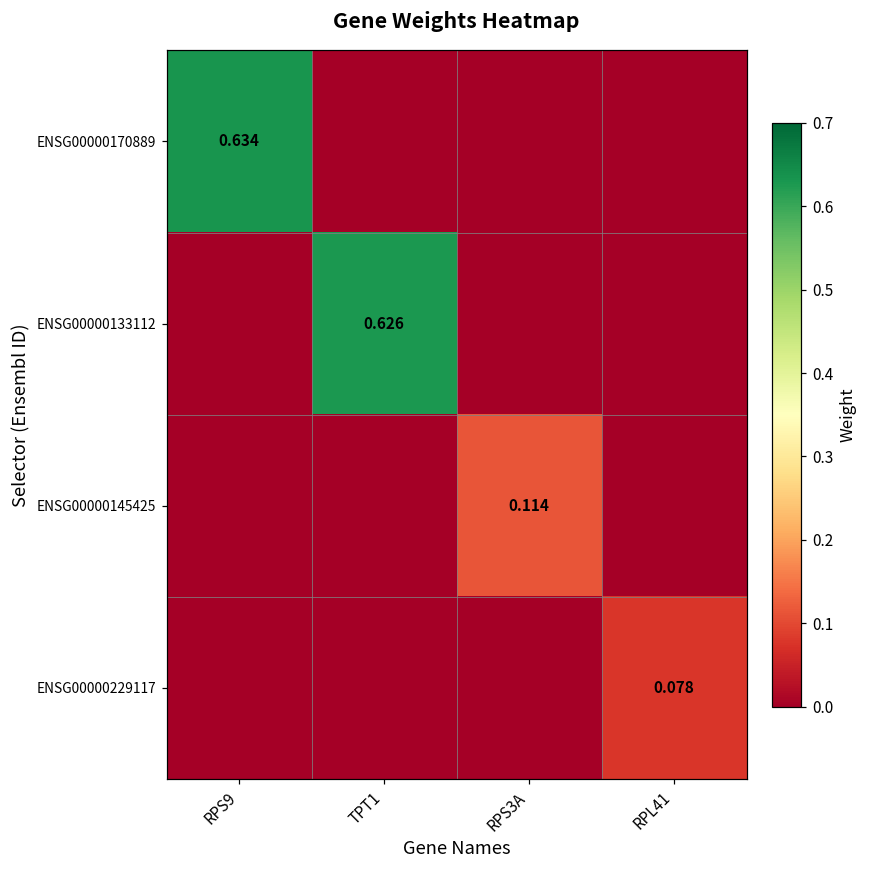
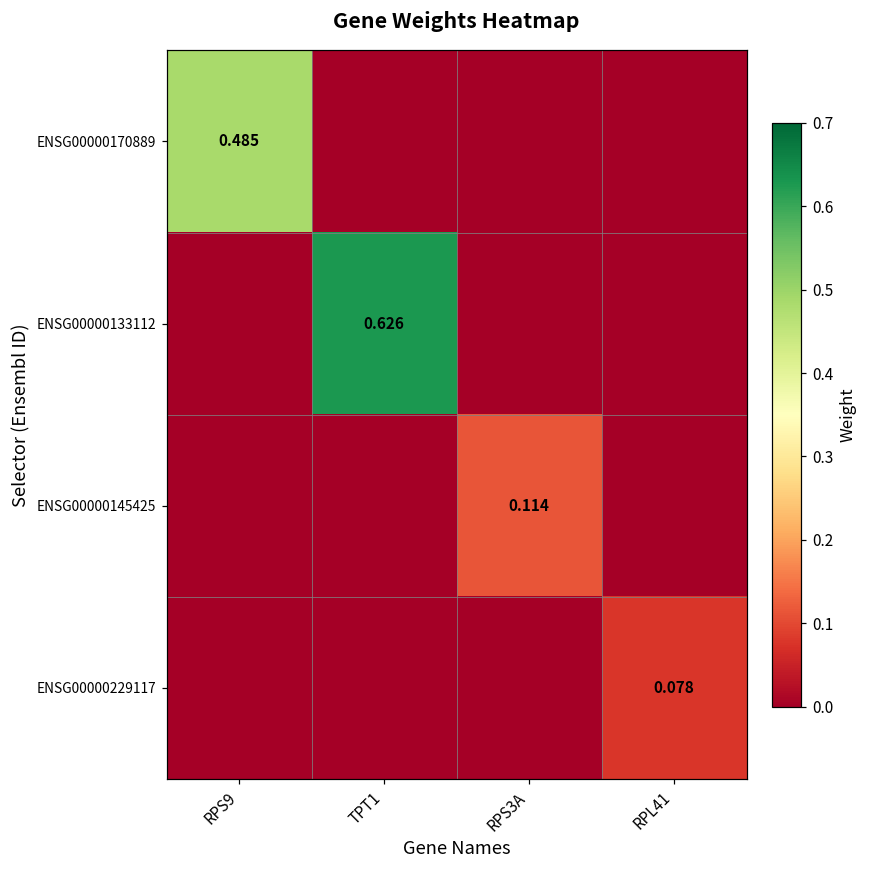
  {
    "ENSG00000170889": {
-     "RPS9": 0.634
+     "RPS9": 0.485
    },
    "ENSG00000133112": {
      "TPT1": 0.626
    },
    "ENSG00000145425": {
      "RPS3A": 0.114
    },
    "ENSG00000229117": {
      "RPL41": 0.078
    }
  }
